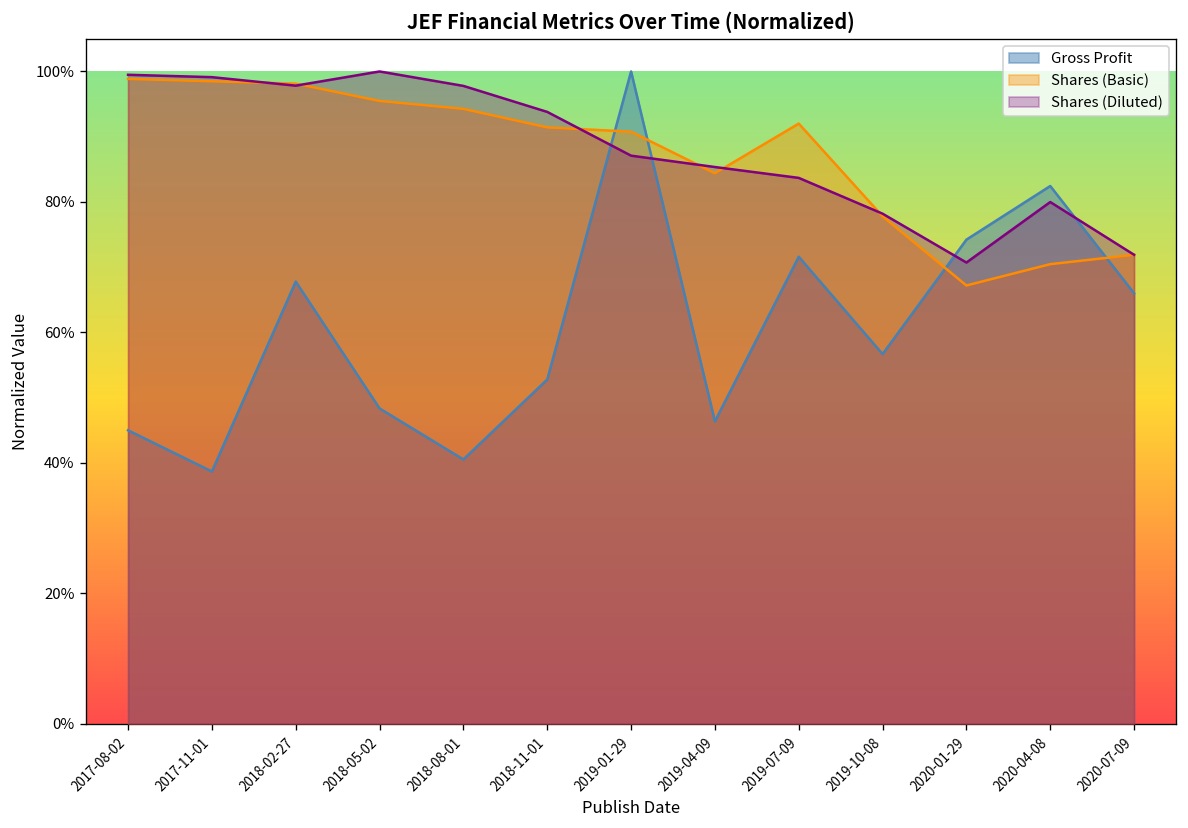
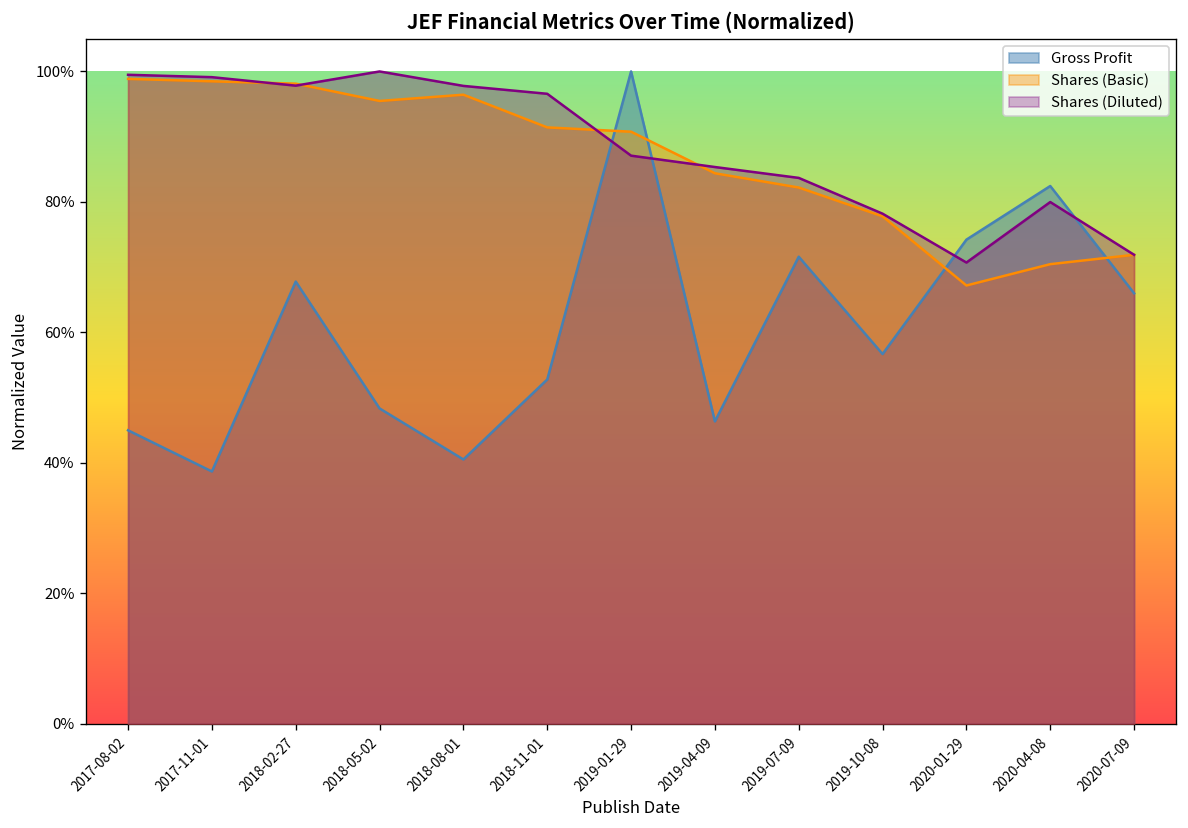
  {
    "Gross Profit": {
      "2017-08-02": "45%",
      "2017-11-01": "39%",
      "2018-02-27": "68%",
      "2018-05-02": "48%",
      "2018-08-01": "41%",
      "2018-11-01": "53%",
      "2019-01-29": "100%",
      "2019-04-09": "46%",
      "2019-07-09": "72%",
      "2019-10-08": "57%",
      "2020-01-29": "74%",
      "2020-04-08": "82%",
      "2020-07-09": "66%"
    },
    "Shares (Basic)": {
      "2017-08-02": "99%",
      "2017-11-01": "98%",
      "2018-05-02": "95%",
-     "2018-08-01": "94%",
+     "2018-08-01": "96%",
      "2018-11-01": "91%",
      "2019-01-29": "91%",
      "2019-04-09": "84%",
-     "2019-07-09": "92%",
+     "2019-07-09": "82%",
      "2020-01-29": "67%",
      "2020-04-08": "70%"
    },
    "Shares (Diluted)": {
      "2017-08-02": "99%",
      "2017-11-01": "99%",
      "2018-05-02": "100%",
      "2018-08-01": "98%",
-     "2018-11-01": "94%",
+     "2018-11-01": "97%",
      "2019-01-29": "87%",
      "2019-04-09": "85%",
      "2019-07-09": "84%",
      "2020-01-29": "71%",
      "2020-04-08": "80%"
    }
  }
